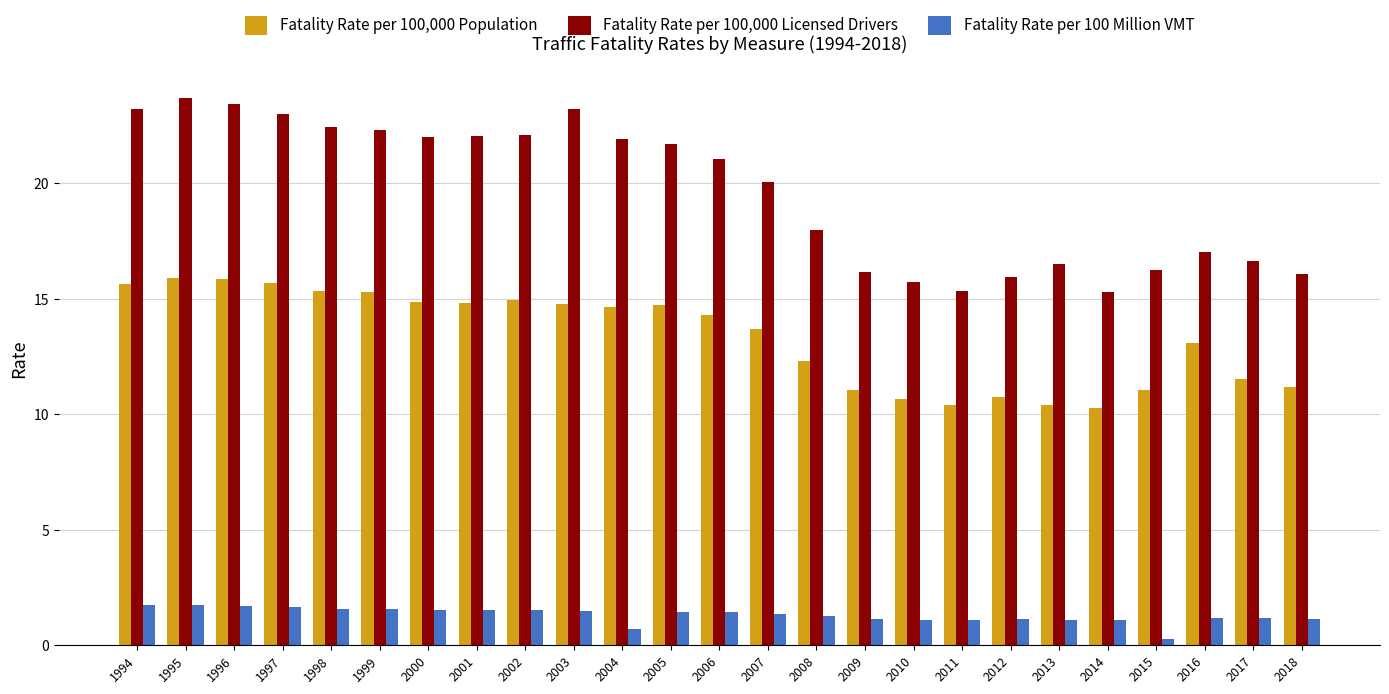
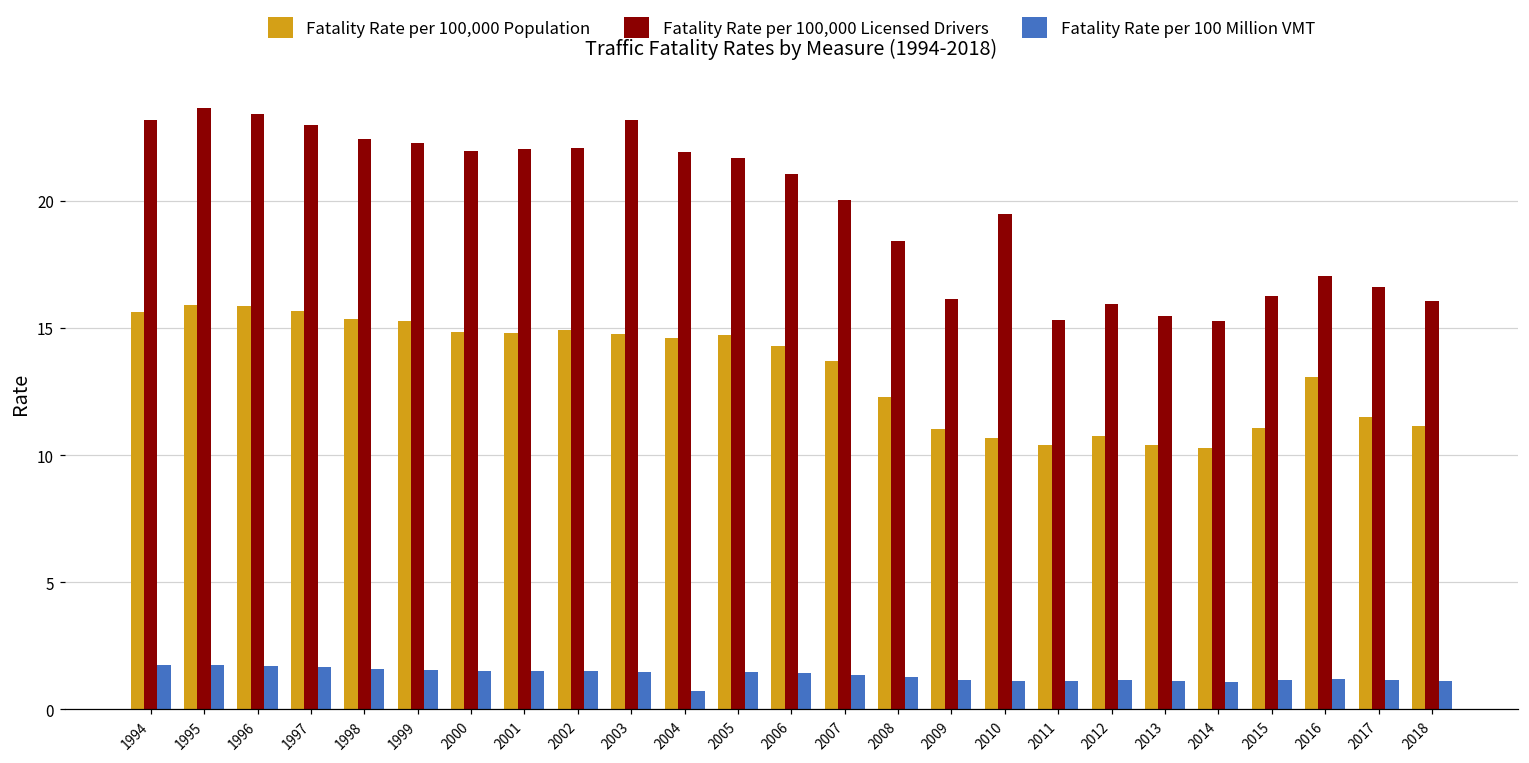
  {
    "Fatality Rate per 100,000 Population": {
      "1994": 15.6,
      "1995": 15.9,
      "1996": 15.9,
      "1997": 15.7,
      "1998": 15.4,
      "1999": 15.3,
      "2000": 14.9,
      "2001": 14.8,
      "2002": 15.0,
      "2003": 14.8,
      "2004": 14.6,
      "2005": 14.7,
      "2006": 14.3,
      "2007": 13.7,
      "2008": 12.3,
      "2009": 11.1,
      "2010": 10.7,
      "2011": 10.4,
      "2012": 10.8,
      "2013": 10.4,
      "2014": 10.3,
      "2015": 11.1,
      "2016": 13.1,
      "2017": 11.5,
      "2018": 11.2
    },
    "Fatality Rate per 100,000 Licensed Drivers": {
      "1994": 23.2,
      "1995": 23.7,
      "1996": 23.4,
      "1997": 23.0,
      "1998": 22.5,
      "1999": 22.3,
      "2000": 22.0,
      "2001": 22.1,
      "2002": 22.1,
      "2003": 23.2,
      "2004": 21.9,
      "2005": 21.7,
      "2006": 21.1,
      "2007": 20.1,
-     "2008": 18.0,
+     "2008": 18.5,
      "2009": 16.2,
-     "2010": 15.7,
+     "2010": 19.5,
      "2011": 15.3,
      "2012": 16.0,
-     "2013": 16.5,
+     "2013": 15.5,
      "2014": 15.3,
      "2015": 16.3,
      "2016": 17.1,
      "2017": 16.6,
      "2018": 16.1
    },
    "Fatality Rate per 100 Million VMT": {
      "1994": 1.7,
      "1995": 1.7,
      "1996": 1.7,
      "1997": 1.7,
      "1998": 1.6,
      "1999": 1.6,
      "2000": 1.5,
      "2001": 1.5,
      "2002": 1.5,
      "2003": 1.5,
      "2004": 0.7,
      "2005": 1.5,
      "2006": 1.4,
      "2007": 1.4,
      "2008": 1.3,
      "2009": 1.2,
      "2010": 1.1,
      "2011": 1.1,
      "2012": 1.1,
      "2013": 1.1,
      "2014": 1.1,
-     "2015": 0.3,
+     "2015": 1.2,
      "2016": 1.2,
      "2017": 1.2,
      "2018": 1.1
    }
  }
